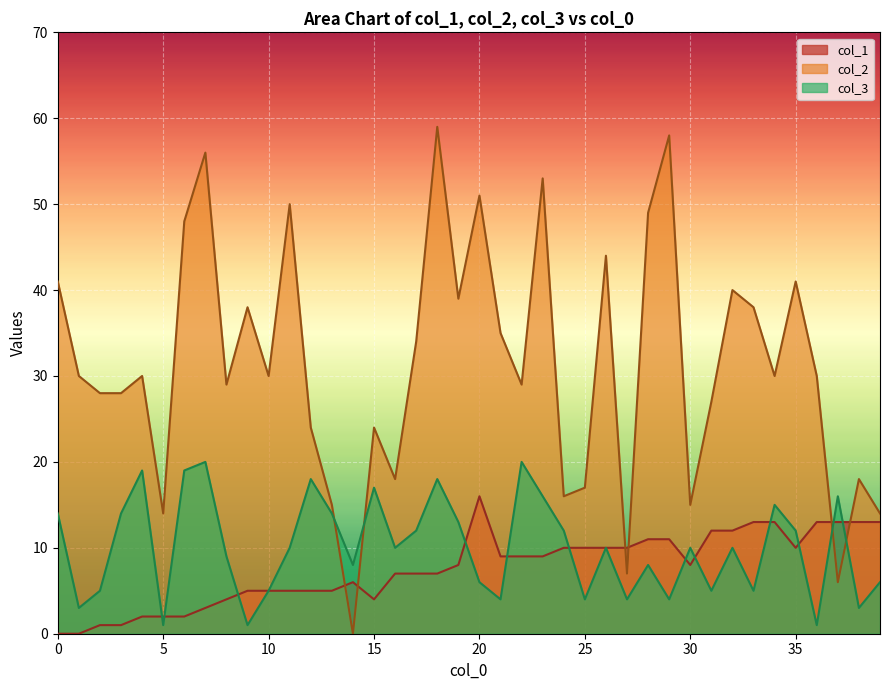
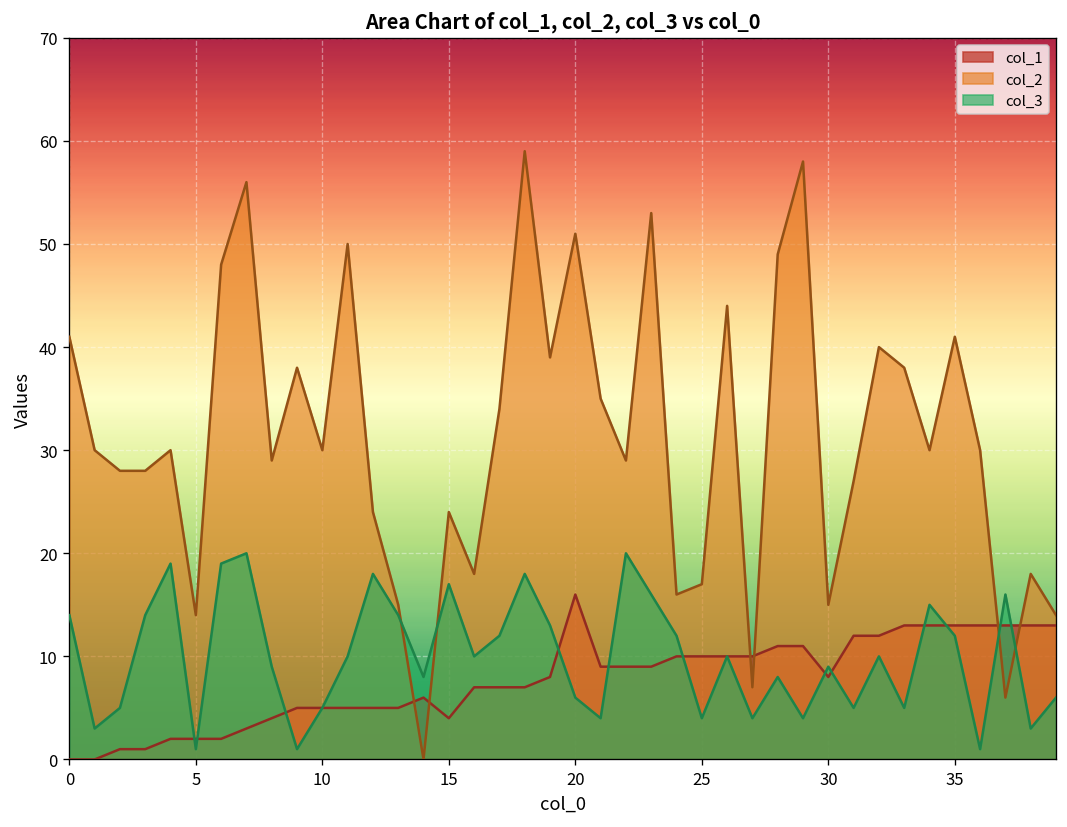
  {
    "col_1": {
      "0": 0,
      "5": 2,
      "15": 4,
      "20": 16,
      "25": 10,
      "30": 8,
-     "35": 10
+     "35": 13
    },
    "col_2": {
      "0": 41,
      "5": 14,
      "10": 30,
      "15": 24,
      "20": 51,
      "25": 17,
      "30": 15,
      "35": 41
    },
    "col_3": {
      "0": 14,
      "5": 1,
      "15": 17,
      "20": 6,
      "25": 4,
-     "30": 10,
+     "30": 9,
      "35": 12
    }
  }
